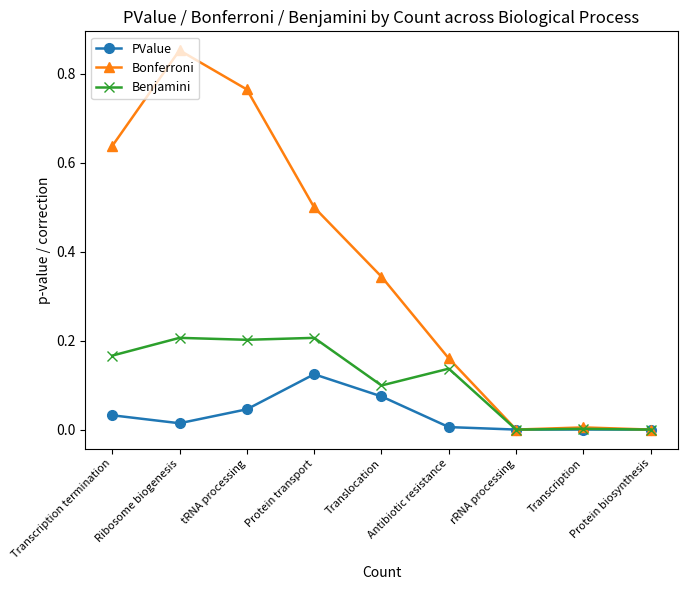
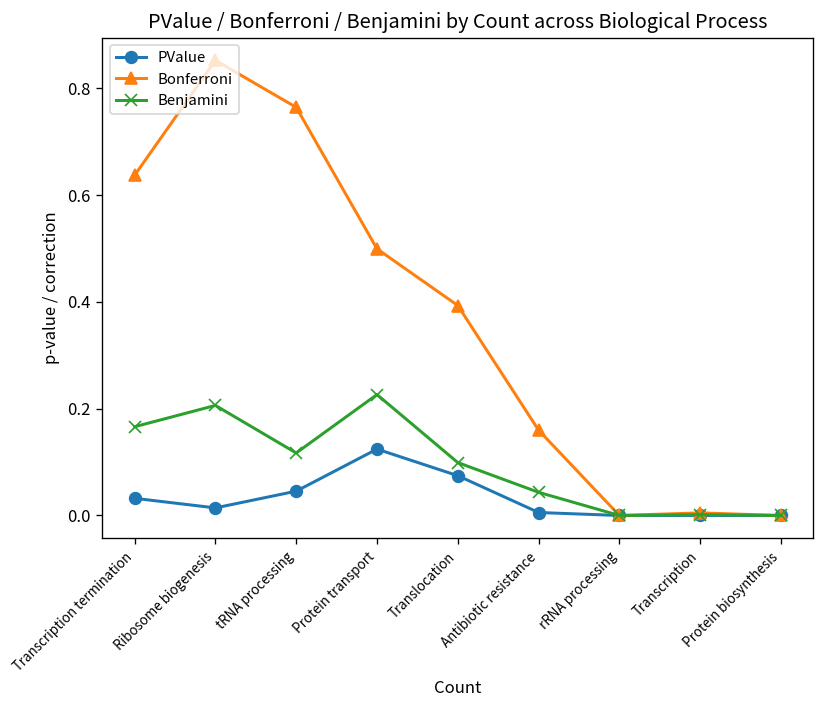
  {
    "PValue": {
      "Transcription termination": 0.03,
      "Ribosome biogenesis": 0.01,
      "tRNA processing": 0.05,
      "Protein transport": 0.12,
      "Translocation": 0.07,
      "Antibiotic resistance": 0.01
    },
    "Bonferroni": {
      "Transcription termination": 0.64,
      "tRNA processing": 0.76,
      "Protein transport": 0.50,
-     "Translocation": 0.34,
+     "Translocation": 0.39,
      "Antibiotic resistance": 0.16
    },
    "Benjamini": {
      "Transcription termination": 0.17,
      "Ribosome biogenesis": 0.21,
-     "tRNA processing": 0.20,
-     "Protein transport": 0.21,
+     "tRNA processing": 0.12,
+     "Protein transport": 0.23,
      "Translocation": 0.10,
-     "Antibiotic resistance": 0.14
+     "Antibiotic resistance": 0.04
    }
  }
